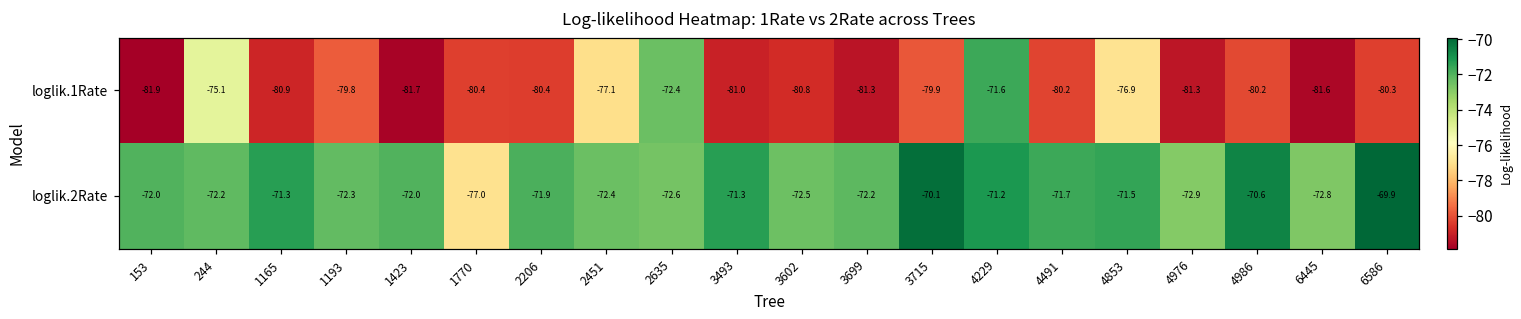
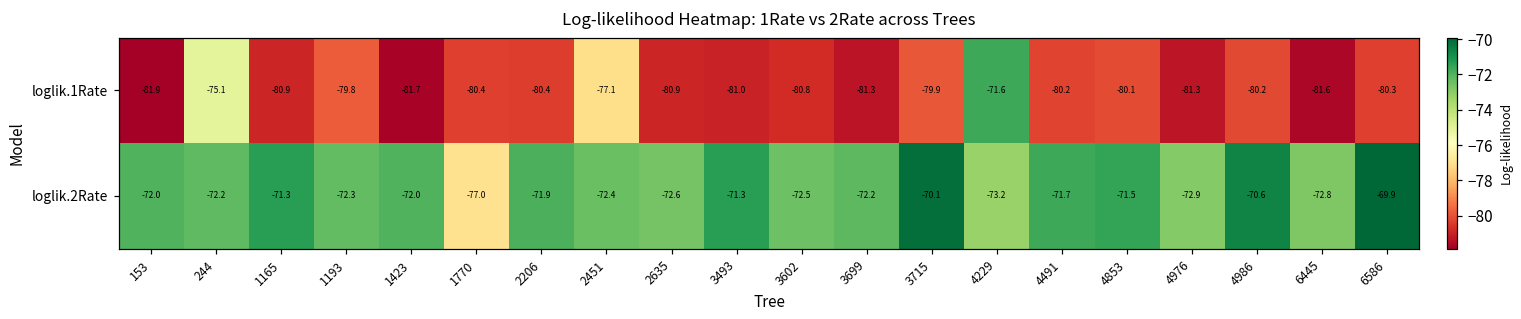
  {
    "loglik.1Rate": {
      "153": -81.9,
      "244": -75.1,
      "1165": -80.9,
      "1193": -79.8,
      "1423": -81.7,
      "1770": -80.4,
      "2206": -80.4,
      "2451": -77.1,
-     "2635": -72.4,
+     "2635": -80.9,
      "3493": -81.0,
      "3602": -80.8,
      "3699": -81.3,
      "3715": -79.9,
      "4229": -71.6,
      "4491": -80.2,
-     "4853": -76.9,
+     "4853": -80.1,
      "4976": -81.3,
      "4986": -80.2,
      "6445": -81.6,
      "6586": -80.3
    },
    "loglik.2Rate": {
      "153": -72.0,
      "244": -72.2,
      "1165": -71.3,
      "1193": -72.3,
      "1423": -72.0,
      "1770": -77.0,
      "2206": -71.9,
      "2451": -72.4,
      "2635": -72.6,
      "3493": -71.3,
      "3602": -72.5,
      "3699": -72.2,
      "3715": -70.1,
-     "4229": -71.2,
+     "4229": -73.2,
      "4491": -71.7,
      "4853": -71.5,
      "4976": -72.9,
      "4986": -70.6,
      "6445": -72.8,
      "6586": -69.9
    }
  }
